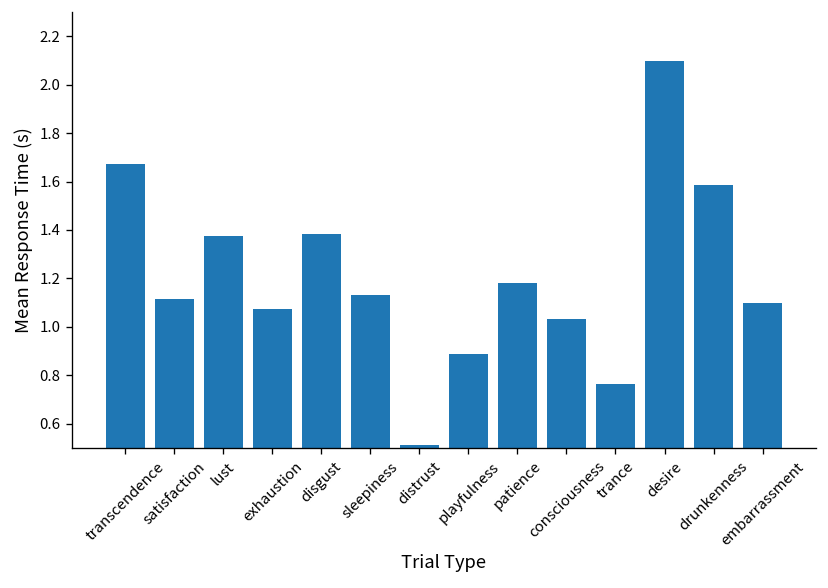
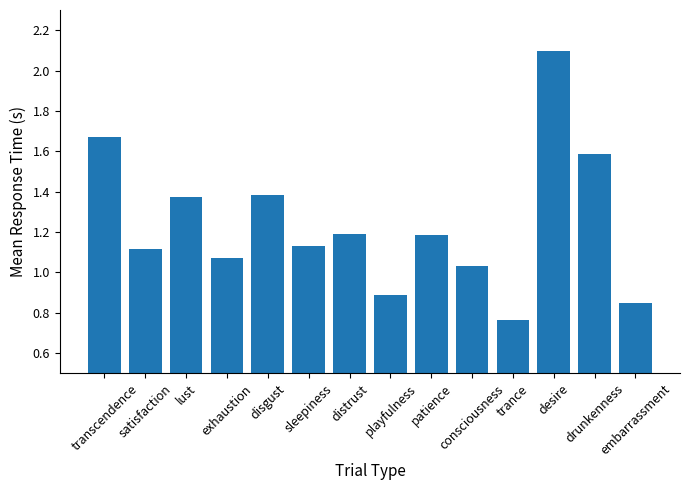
  {
    "transcendence": 1.67,
    "satisfaction": 1.11,
    "lust": 1.37,
    "exhaustion": 1.07,
    "disgust": 1.39,
    "sleepiness": 1.13,
-   "distrust": 0.51,
+   "distrust": 1.19,
    "playfulness": 0.89,
    "patience": 1.18,
    "consciousness": 1.03,
    "trance": 0.76,
    "desire": 2.10,
    "drunkenness": 1.59,
-   "embarrassment": 1.10
+   "embarrassment": 0.85
  }
